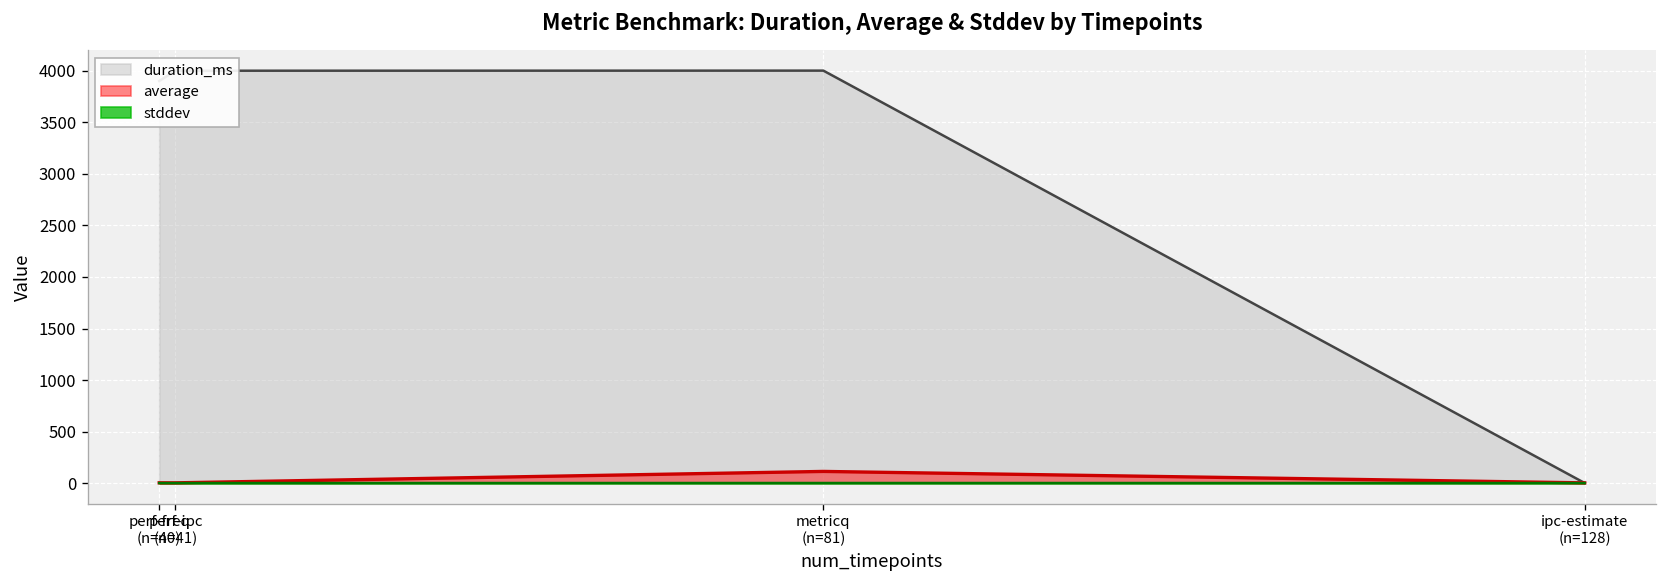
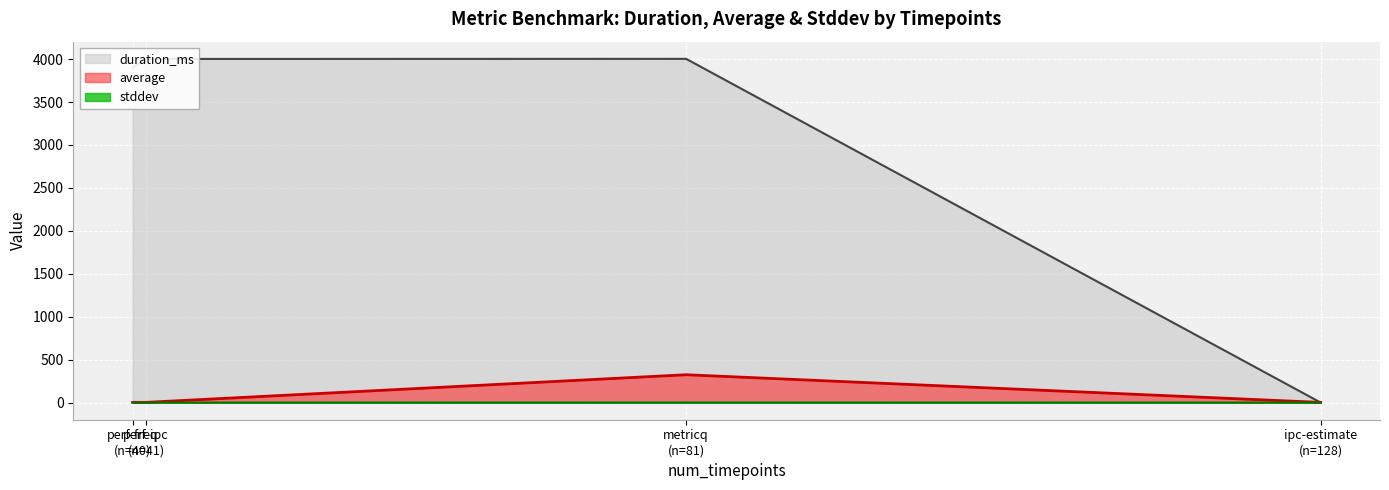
  {
    "duration_ms": {
      "metricq (n=81)": 4000
    },
    "average": {
-     "metricq (n=81)": 100
+     "metricq (n=81)": 300
    },
    "stddev": {
      "metricq (n=81)": 0
    }
  }
